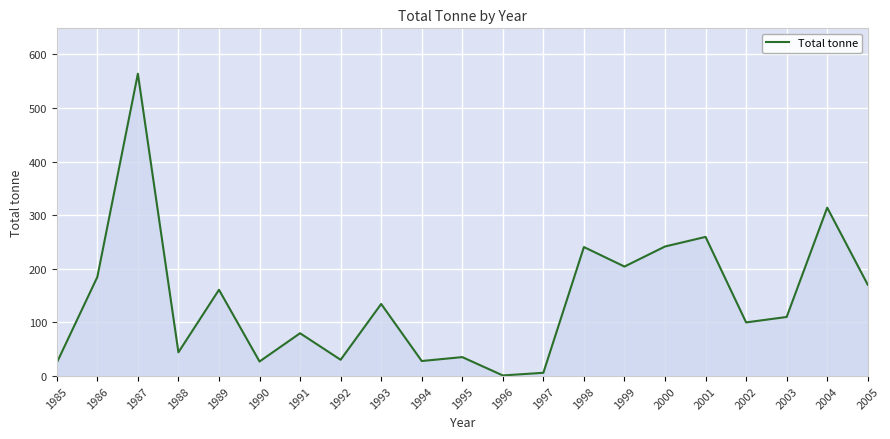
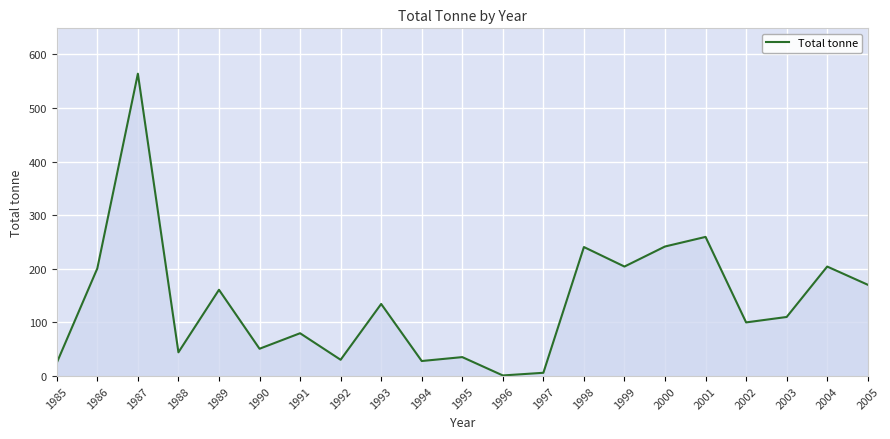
  {
    "1985": 20,
-   "1986": 180,
+   "1986": 200,
    "1987": 560,
    "1988": 40,
    "1989": 160,
-   "1990": 30,
+   "1990": 50,
    "1991": 80,
    "1992": 30,
    "1993": 130,
    "1994": 30,
    "1995": 40,
    "1996": 0,
    "1997": 10,
    "1998": 240,
    "1999": 200,
    "2000": 240,
    "2001": 260,
    "2002": 100,
    "2003": 110,
-   "2004": 310,
+   "2004": 200,
    "2005": 170
  }
